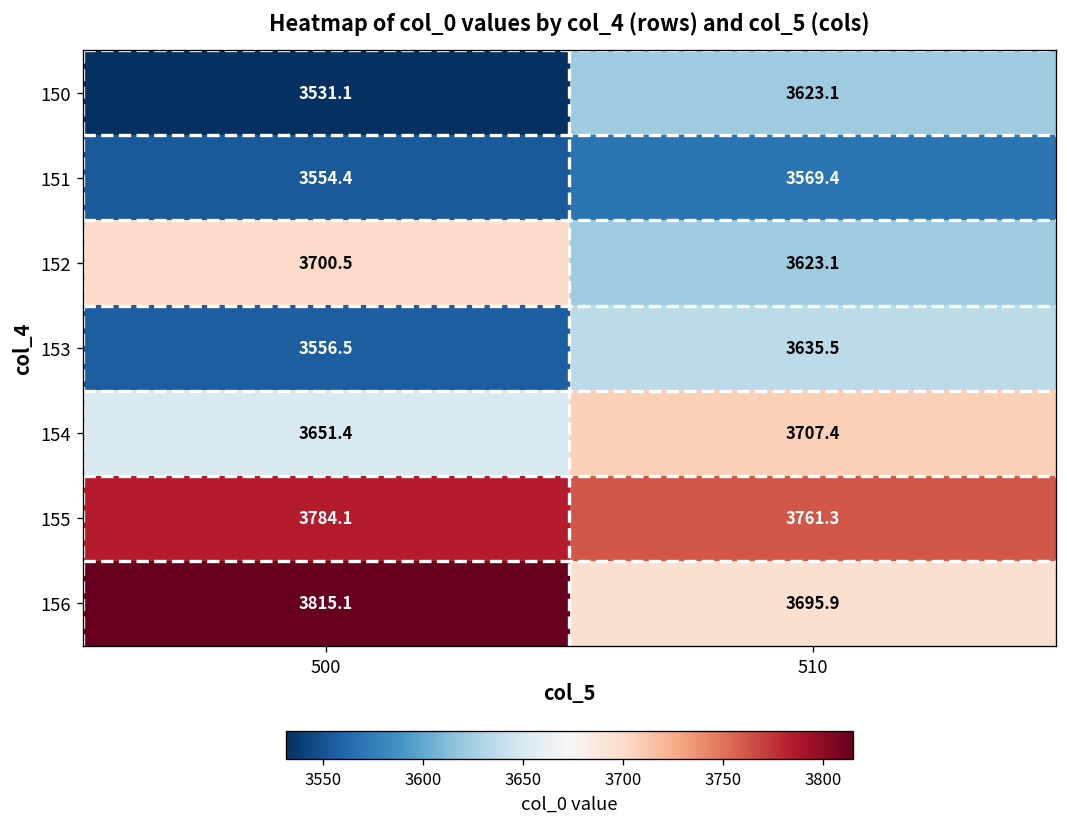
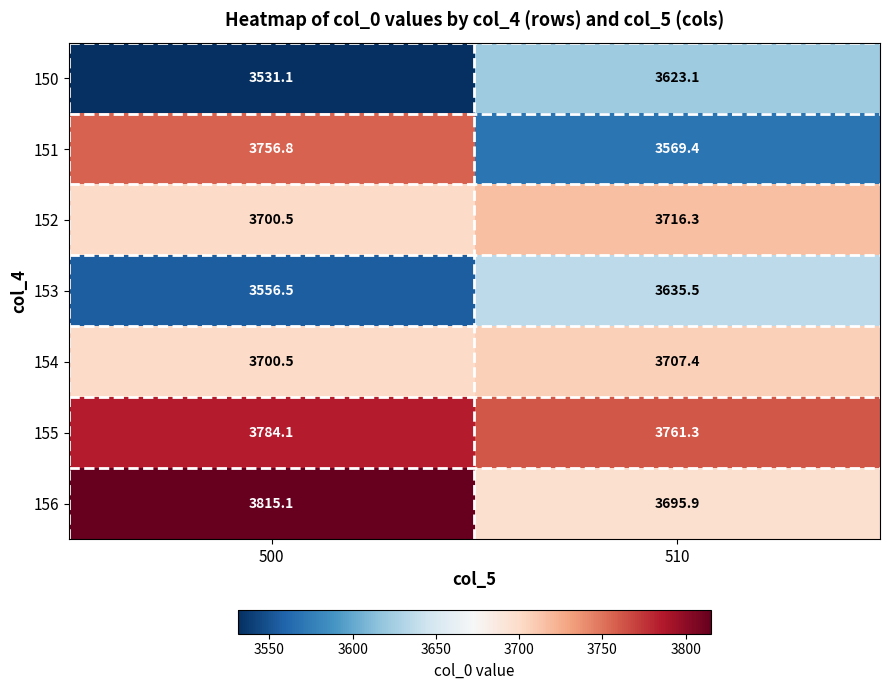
  {
    "150": {
      "500": 3531.1,
      "510": 3623.1
    },
    "151": {
-     "500": 3554.4,
+     "500": 3756.8,
      "510": 3569.4
    },
    "152": {
      "500": 3700.5,
-     "510": 3623.1
+     "510": 3716.3
    },
    "153": {
      "500": 3556.5,
      "510": 3635.5
    },
    "154": {
-     "500": 3651.4,
+     "500": 3700.5,
      "510": 3707.4
    },
    "155": {
      "500": 3784.1,
      "510": 3761.3
    },
    "156": {
      "500": 3815.1,
      "510": 3695.9
    }
  }
